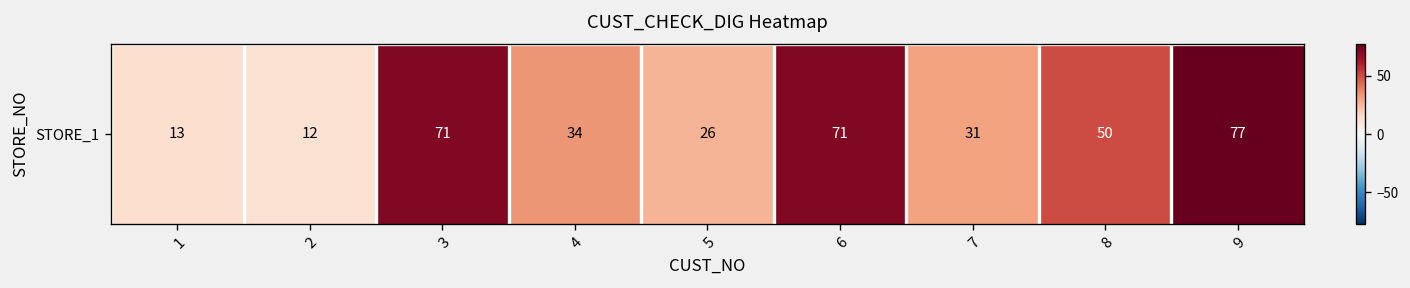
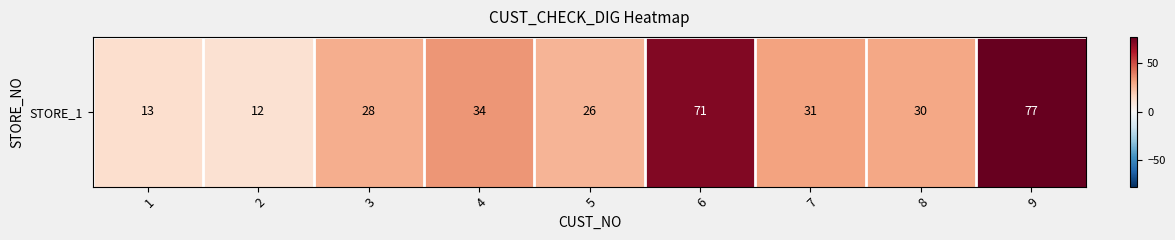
  {
    "STORE_1": {
      "1": 13,
      "2": 12,
-     "3": 71,
+     "3": 28,
      "4": 34,
      "5": 26,
      "6": 71,
      "7": 31,
-     "8": 50,
+     "8": 30,
      "9": 77
    }
  }
